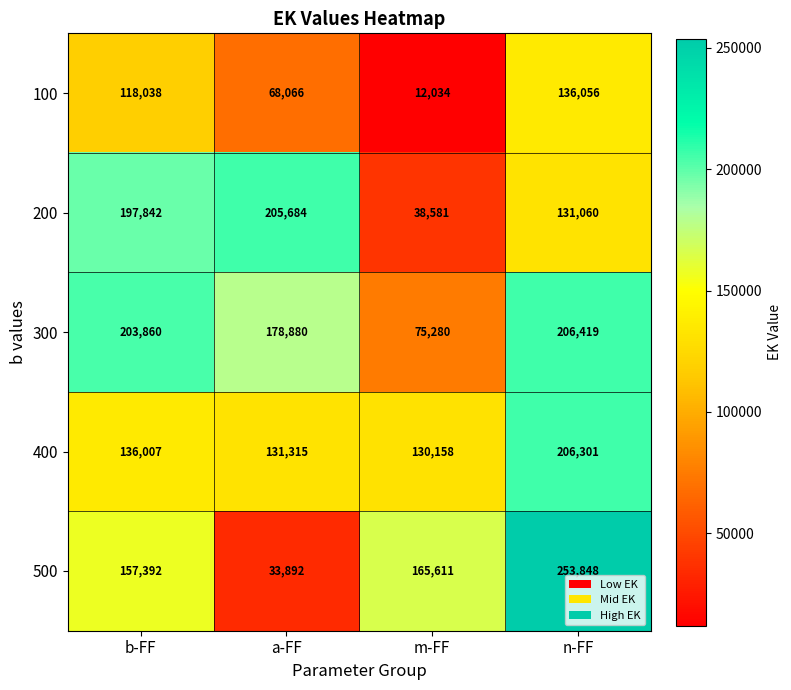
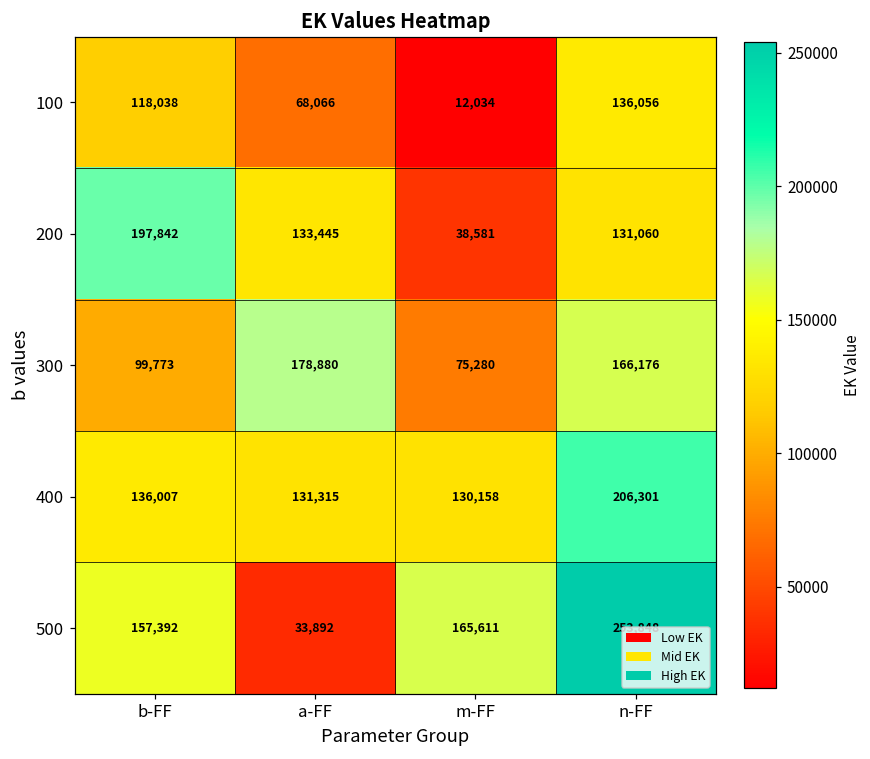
  {
    "100": {
      "b-FF": "118,038",
      "a-FF": "68,066",
      "m-FF": "12,034",
      "n-FF": "136,056"
    },
    "200": {
      "b-FF": "197,842",
-     "a-FF": "205,684",
+     "a-FF": "133,445",
      "m-FF": "38,581",
      "n-FF": "131,060"
    },
    "300": {
-     "b-FF": "203,860",
+     "b-FF": "99,773",
      "a-FF": "178,880",
      "m-FF": "75,280",
-     "n-FF": "206,419"
+     "n-FF": "166,176"
    },
    "400": {
      "b-FF": "136,007",
      "a-FF": "131,315",
      "m-FF": "130,158",
      "n-FF": "206,301"
    },
    "500": {
      "b-FF": "157,392",
      "a-FF": "33,892",
      "m-FF": "165,611"
    }
  }
